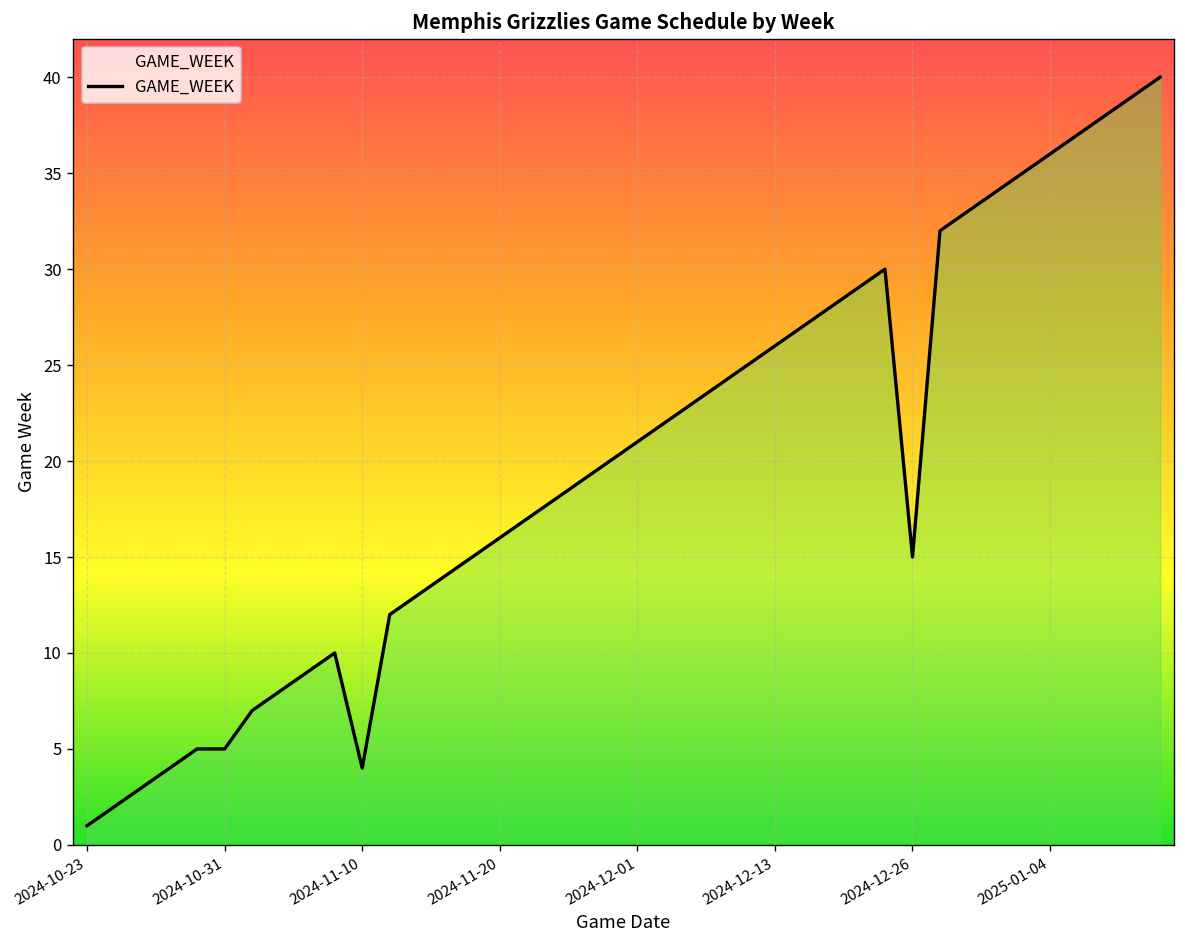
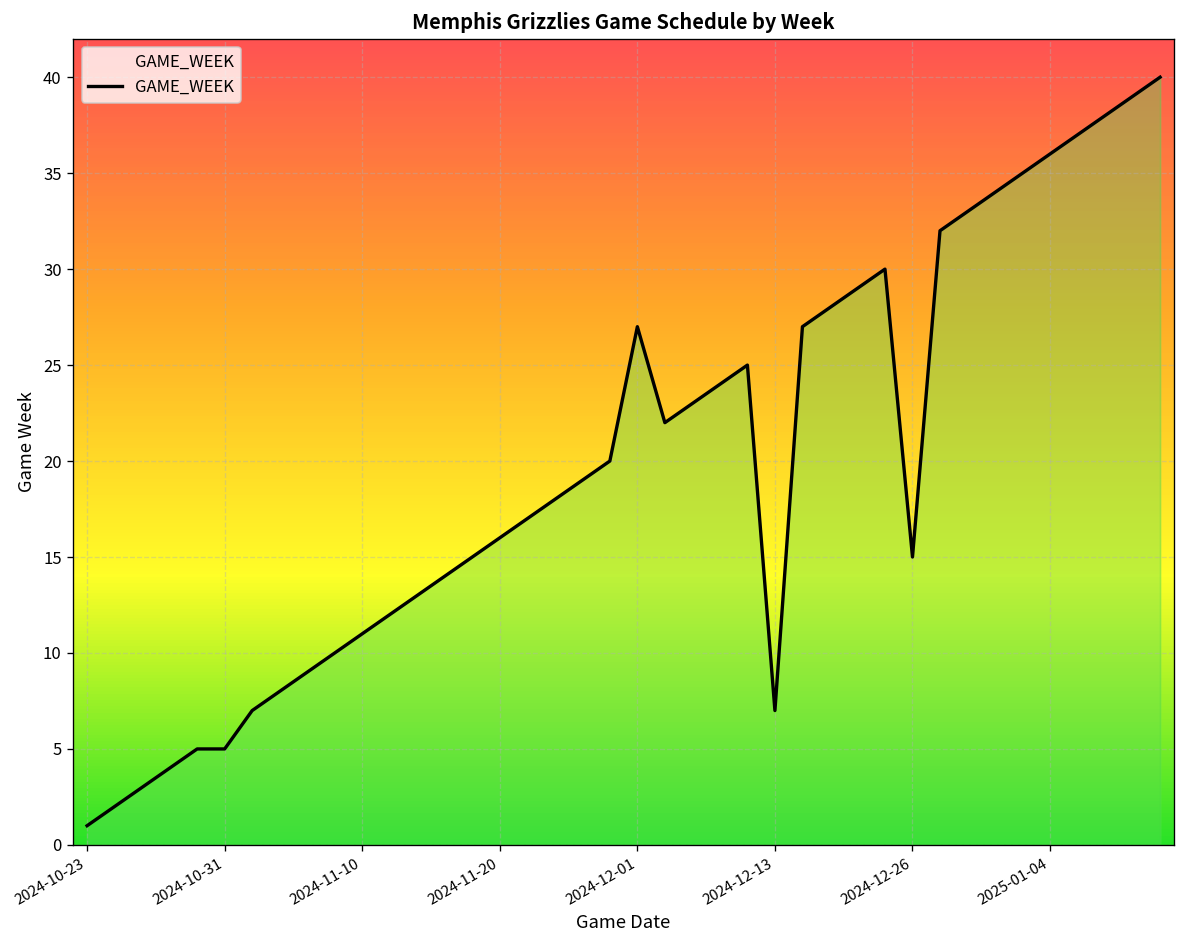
  {
    "2024-10-23": 1,
    "2024-10-31": 5,
-   "2024-11-10": 4,
+   "2024-11-10": 11,
    "2024-11-20": 16,
-   "2024-12-01": 21,
-   "2024-12-13": 26,
+   "2024-12-01": 27,
+   "2024-12-13": 7,
    "2024-12-26": 15,
    "2025-01-04": 36
  }
